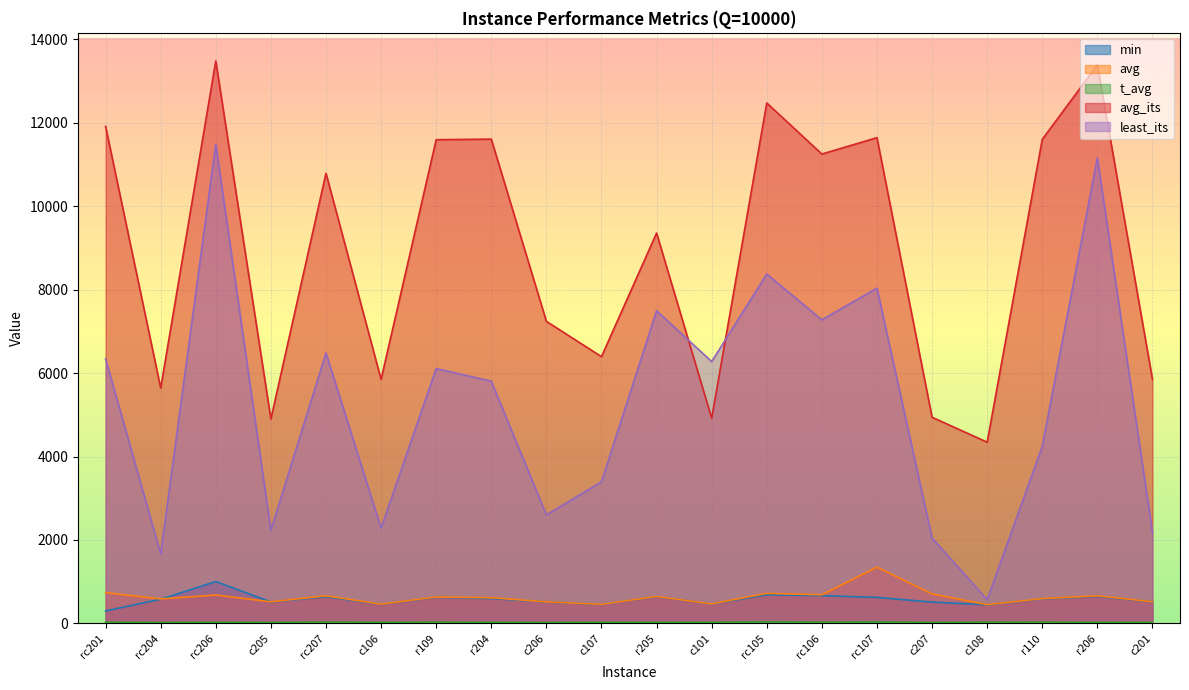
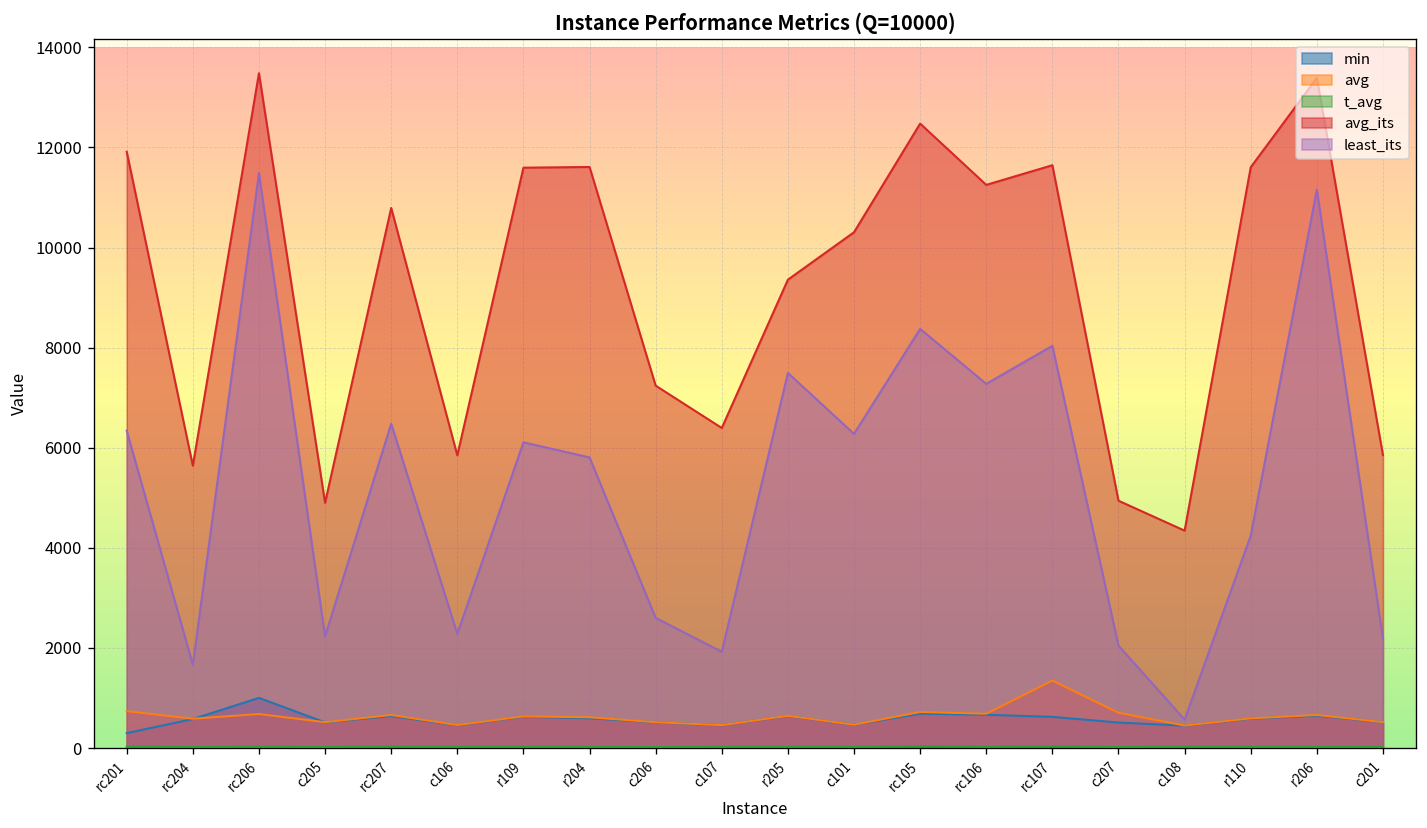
  {
    "min": {
      "rc201": 300,
      "rc206": 1000,
      "rc107": 600,
      "c207": 500
    },
    "avg": {
      "rc201": 700,
      "rc206": 700,
      "rc107": 1300,
      "c207": 700
    },
    "t_avg": {
      "rc201": 0,
      "rc204": 0,
      "rc206": 0,
      "c205": 0,
      "rc207": 0,
      "c106": 0,
      "r109": 0,
      "r204": 0,
      "c206": 0,
      "c107": 0,
      "r205": 0,
      "c101": 0,
      "rc105": 0,
      "rc106": 0,
      "rc107": 0,
      "c207": 0,
      "c108": 0,
      "r110": 0,
      "r206": 0,
      "c201": 0
    },
    "avg_its": {
      "rc201": 11900,
      "rc204": 5600,
      "rc206": 13500,
      "c205": 4900,
      "rc207": 10800,
      "c106": 5800,
      "r109": 11600,
      "r204": 11600,
      "c206": 7200,
      "c107": 6400,
      "r205": 9400,
-     "c101": 4900,
+     "c101": 10300,
      "rc105": 12500,
      "rc106": 11300,
      "rc107": 11600,
      "c207": 4900,
      "c108": 4300,
      "r110": 11600,
      "c201": 5900
    },
    "least_its": {
      "rc201": 6300,
      "rc204": 1700,
      "rc206": 11500,
      "c205": 2200,
      "rc207": 6500,
      "c106": 2300,
      "r109": 6100,
      "r204": 5800,
      "c206": 2600,
-     "c107": 3400,
+     "c107": 1900,
      "r205": 7500,
      "c101": 6300,
      "rc105": 8400,
      "rc106": 7300,
      "rc107": 8000,
      "c207": 2000,
      "c108": 600,
      "r110": 4200,
      "r206": 11200,
      "c201": 2200
    }
  }
